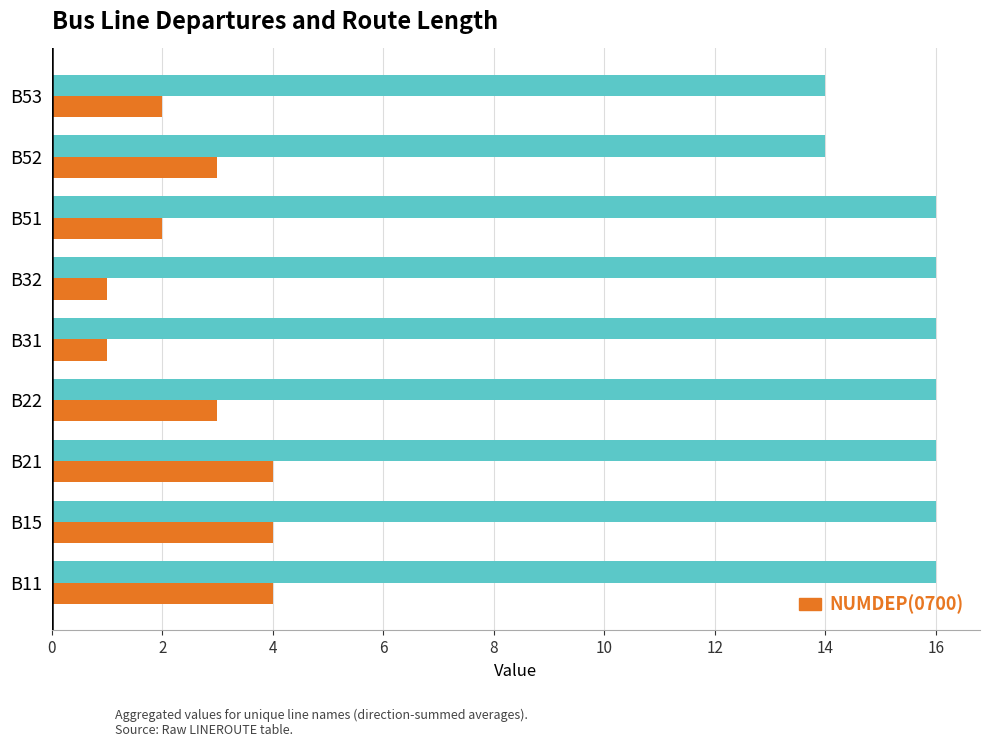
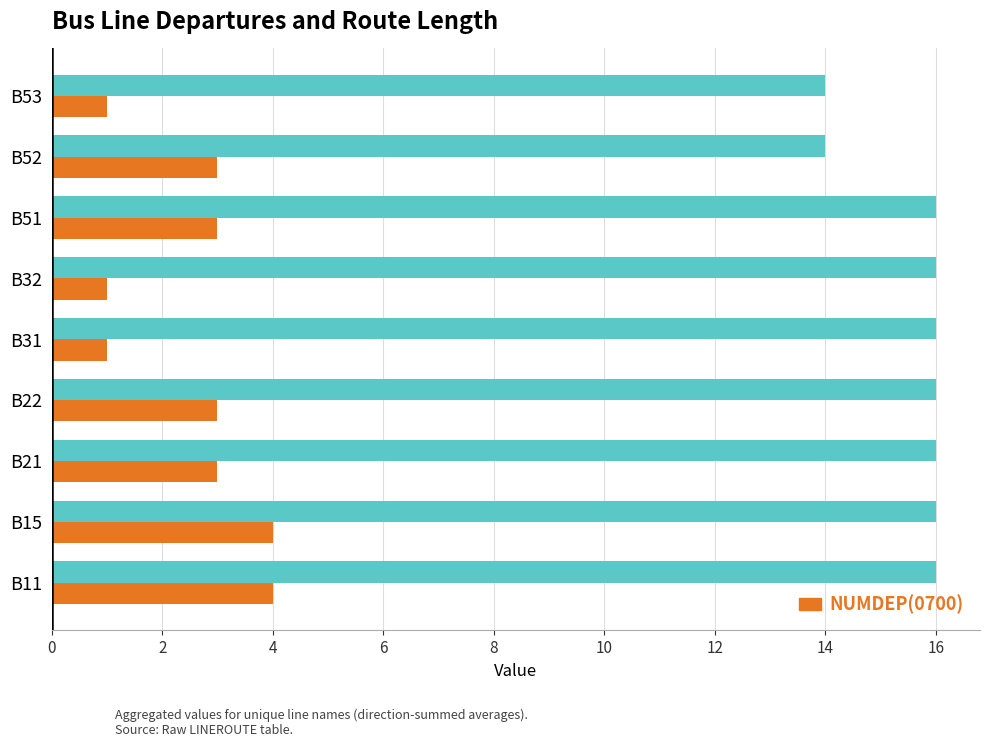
  {
    "NUMDEP(0700)": {
-     "B53": 2,
+     "B53": 1,
      "B52": 3,
-     "B51": 2,
+     "B51": 3,
      "B32": 1,
      "B31": 1,
      "B22": 3,
-     "B21": 4,
+     "B21": 3,
      "B15": 4,
      "B11": 4
    }
  }
